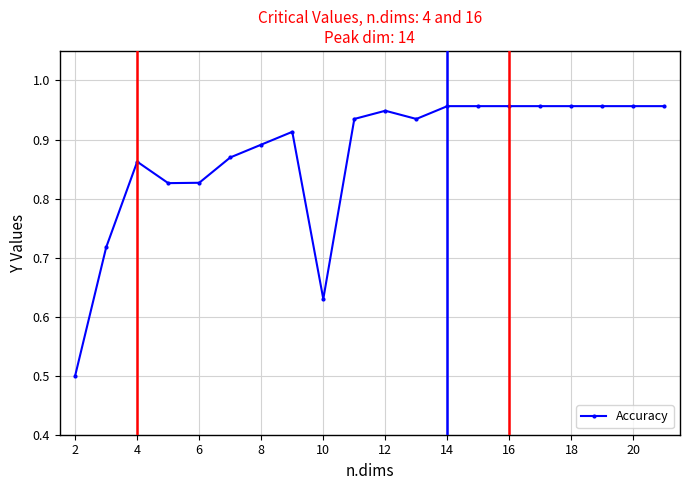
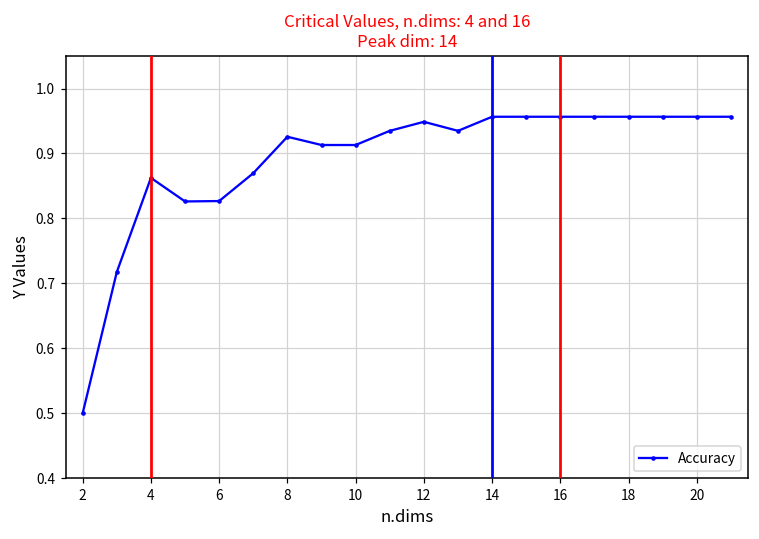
  {
    "2": 0.50,
    "4": 0.86,
    "6": 0.83,
-   "8": 0.89,
-   "10": 0.63,
+   "8": 0.93,
+   "10": 0.91,
    "12": 0.95,
    "14": 0.96,
    "16": 0.96,
    "18": 0.96,
    "20": 0.96
  }
